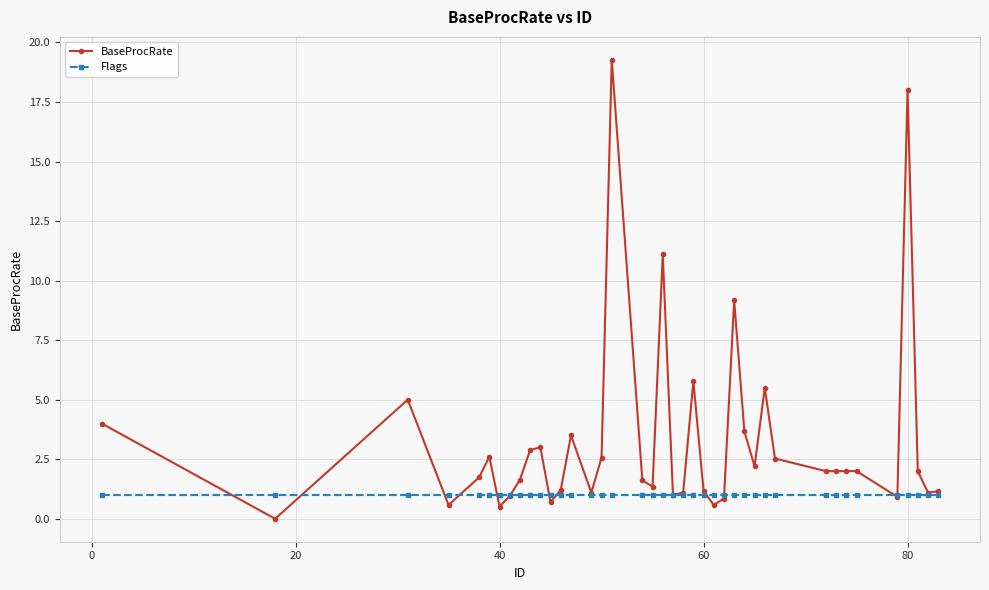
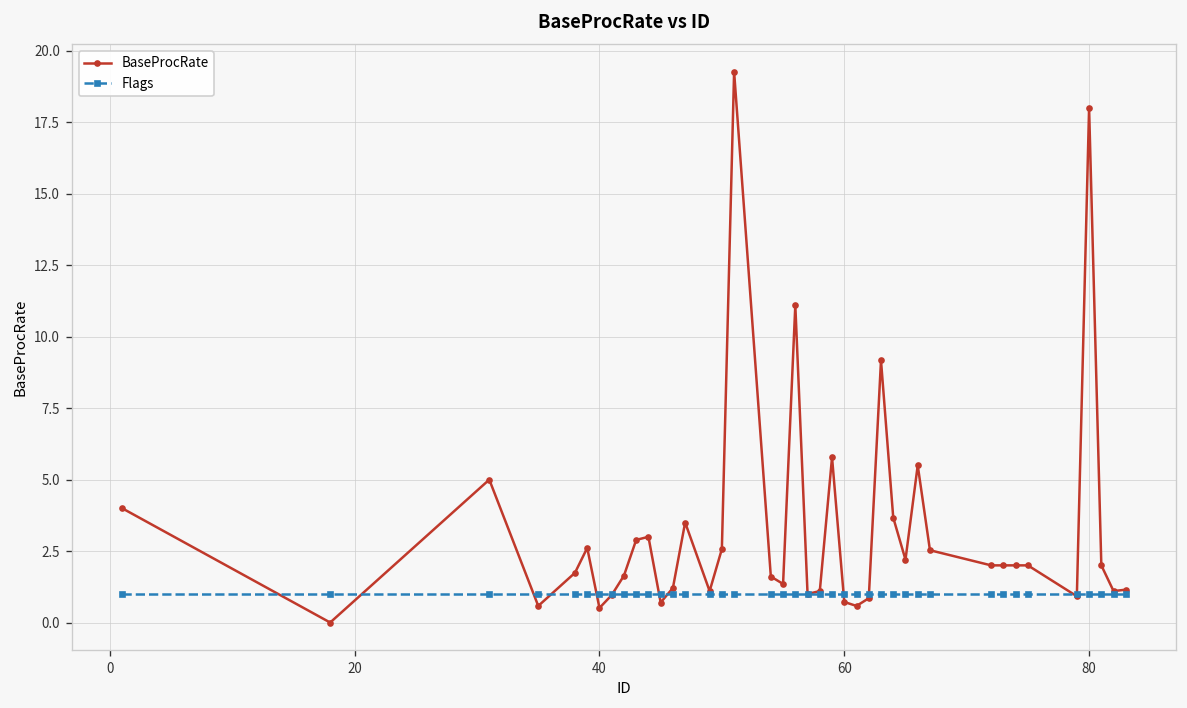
  {
    "BaseProcRate": {
      "40": 0.5,
-     "60": 1.2,
+     "60": 0.7,
      "80": 18.0
    },
    "Flags": {
      "40": 1.0,
      "60": 1.0,
      "80": 1.0
    }
  }
